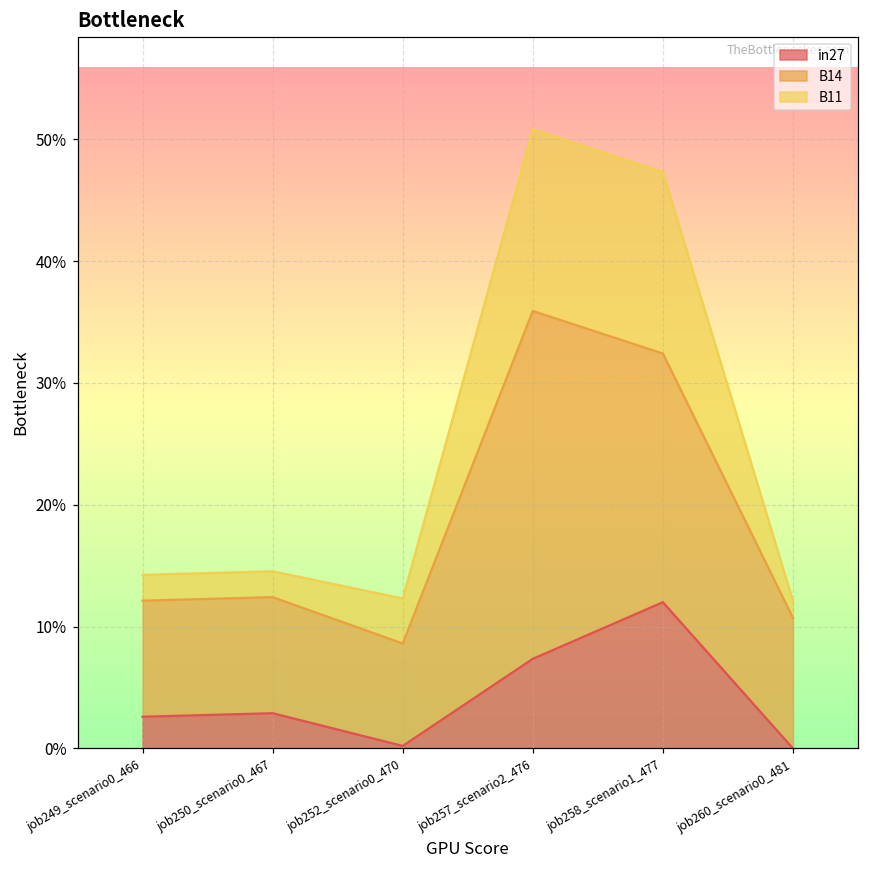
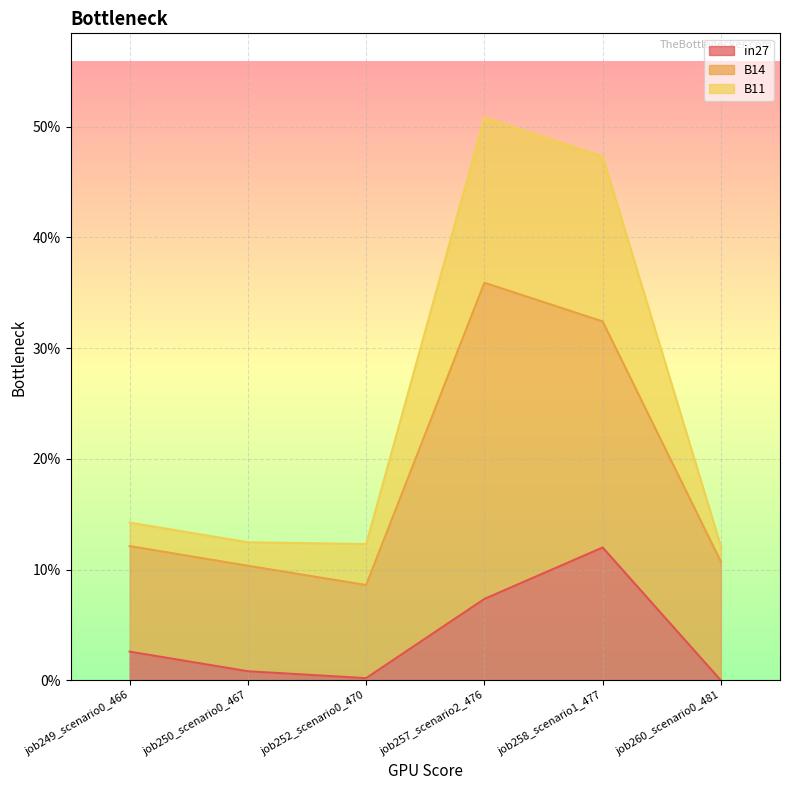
  {
    "in27": {
      "job249_scenario0_466": "2.6%",
-     "job250_scenario0_467": "2.9%",
+     "job250_scenario0_467": "0.8%",
      "job252_scenario0_470": "0.2%",
      "job257_scenario2_476": "7.4%",
      "job258_scenario1_477": "12.0%",
      "job260_scenario0_481": "0.0%"
    }
  }
